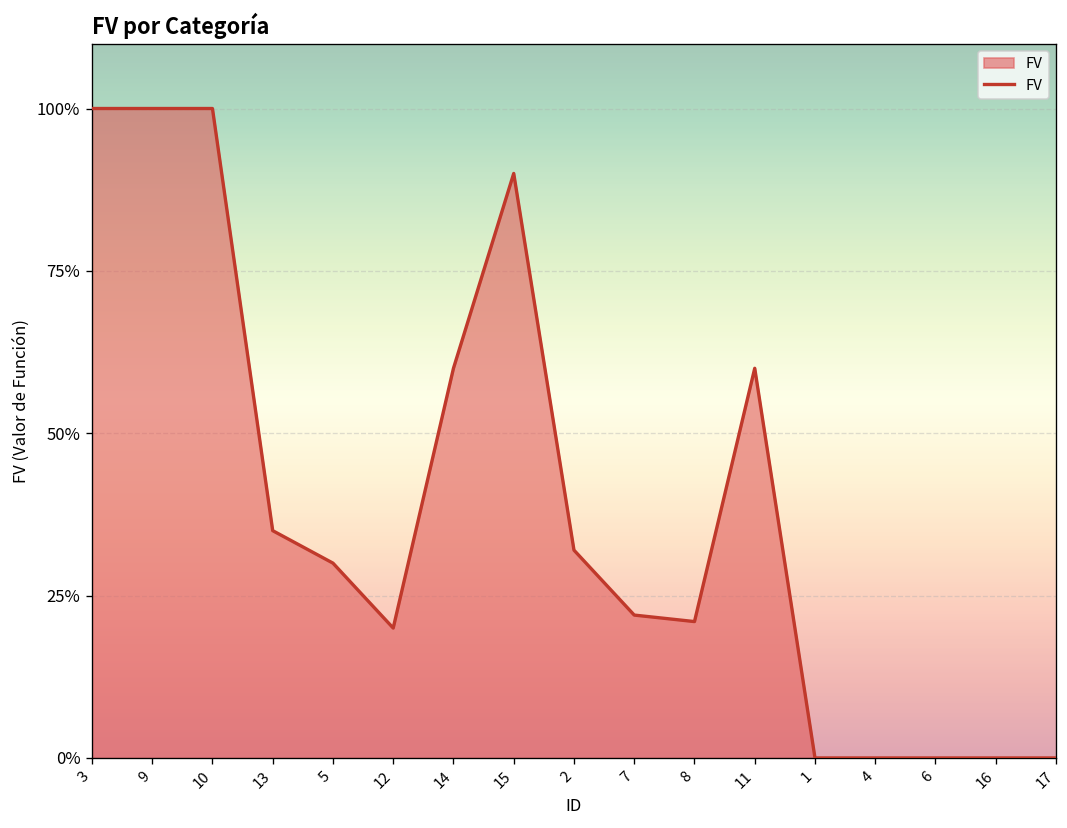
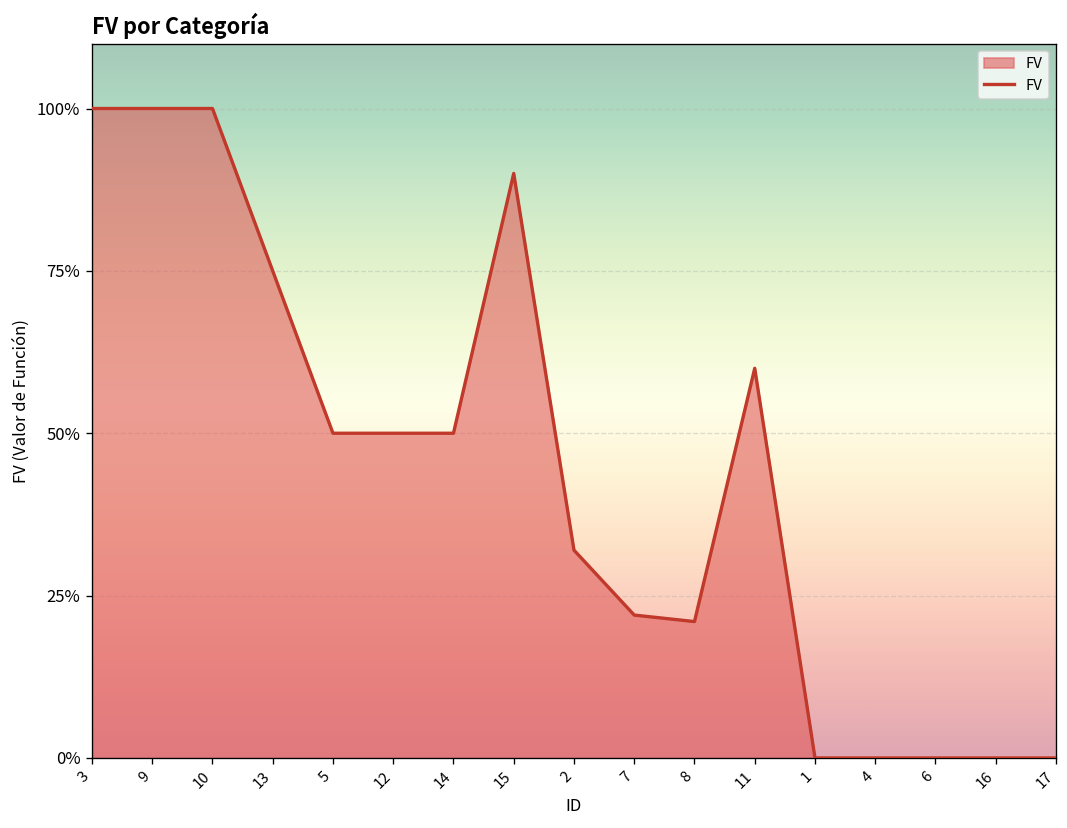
  {
    "3": "100%",
    "9": "100%",
    "10": "100%",
-   "13": "35%",
-   "5": "30%",
-   "12": "20%",
-   "14": "60%",
+   "13": "75%",
+   "5": "50%",
+   "12": "50%",
+   "14": "50%",
    "15": "90%",
    "2": "32%",
    "7": "22%",
    "8": "21%",
    "11": "60%",
    "1": "0%",
    "4": "0%",
    "6": "0%",
    "16": "0%",
    "17": "0%"
  }
